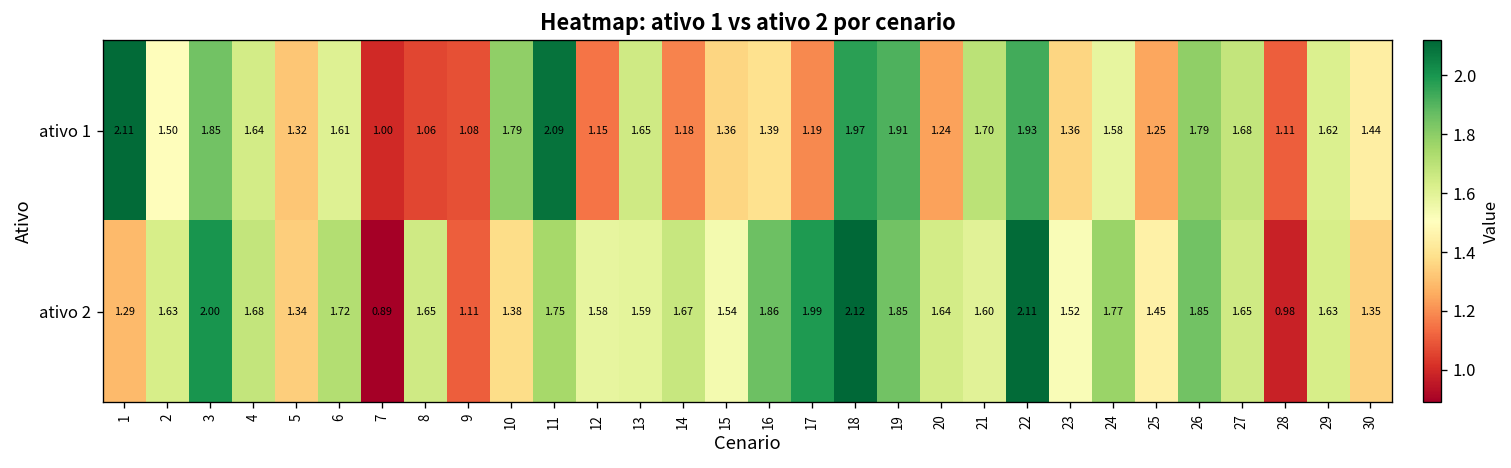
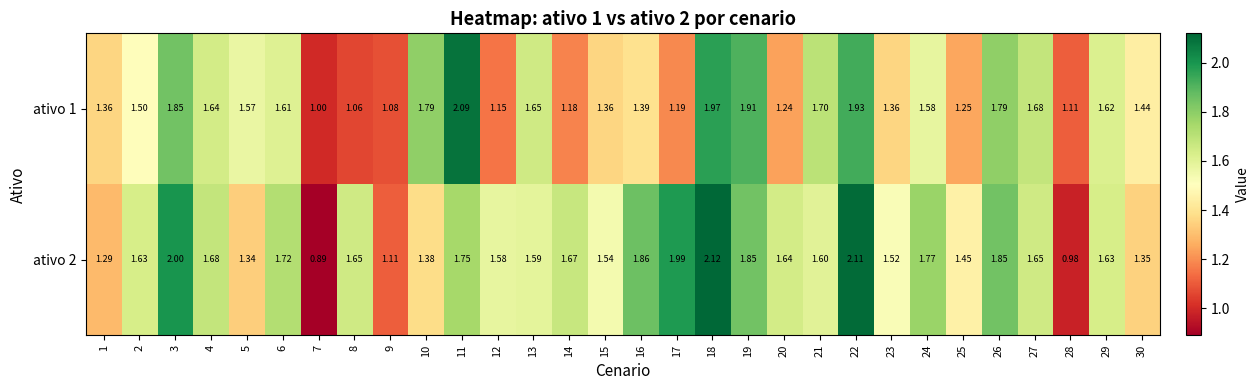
  {
    "ativo 1": {
-     "1": 2.11,
+     "1": 1.36,
      "2": 1.50,
      "3": 1.85,
      "4": 1.64,
-     "5": 1.32,
+     "5": 1.57,
      "6": 1.61,
      "7": 1.00,
      "8": 1.06,
      "9": 1.08,
      "10": 1.79,
      "11": 2.09,
      "12": 1.15,
      "13": 1.65,
      "14": 1.18,
      "15": 1.36,
      "16": 1.39,
      "17": 1.19,
      "18": 1.97,
      "19": 1.91,
      "20": 1.24,
      "21": 1.70,
      "22": 1.93,
      "23": 1.36,
      "24": 1.58,
      "25": 1.25,
      "26": 1.79,
      "27": 1.68,
      "28": 1.11,
      "29": 1.62,
      "30": 1.44
    },
    "ativo 2": {
      "1": 1.29,
      "2": 1.63,
      "3": 2.00,
      "4": 1.68,
      "5": 1.34,
      "6": 1.72,
      "7": 0.89,
      "8": 1.65,
      "9": 1.11,
      "10": 1.38,
      "11": 1.75,
      "12": 1.58,
      "13": 1.59,
      "14": 1.67,
      "15": 1.54,
      "16": 1.86,
      "17": 1.99,
      "18": 2.12,
      "19": 1.85,
      "20": 1.64,
      "21": 1.60,
      "22": 2.11,
      "23": 1.52,
      "24": 1.77,
      "25": 1.45,
      "26": 1.85,
      "27": 1.65,
      "28": 0.98,
      "29": 1.63,
      "30": 1.35
    }
  }
